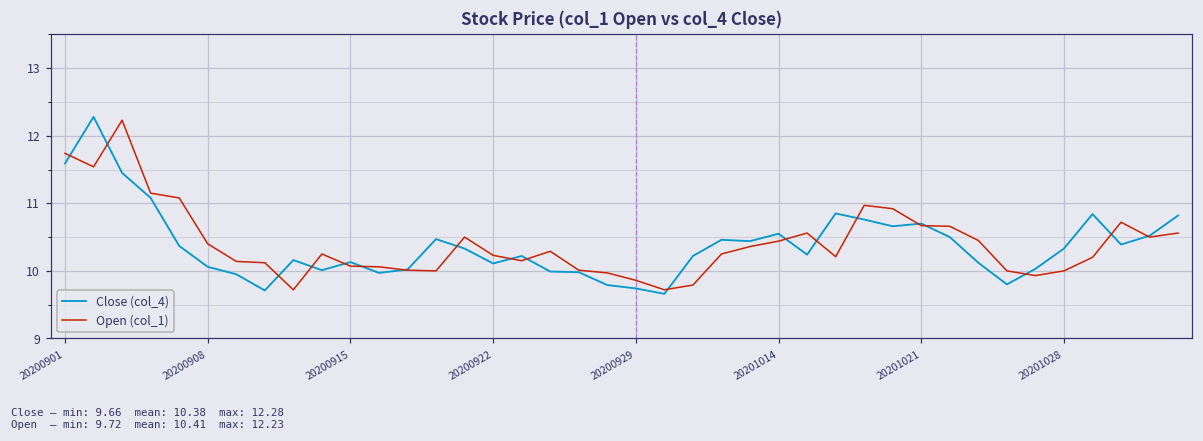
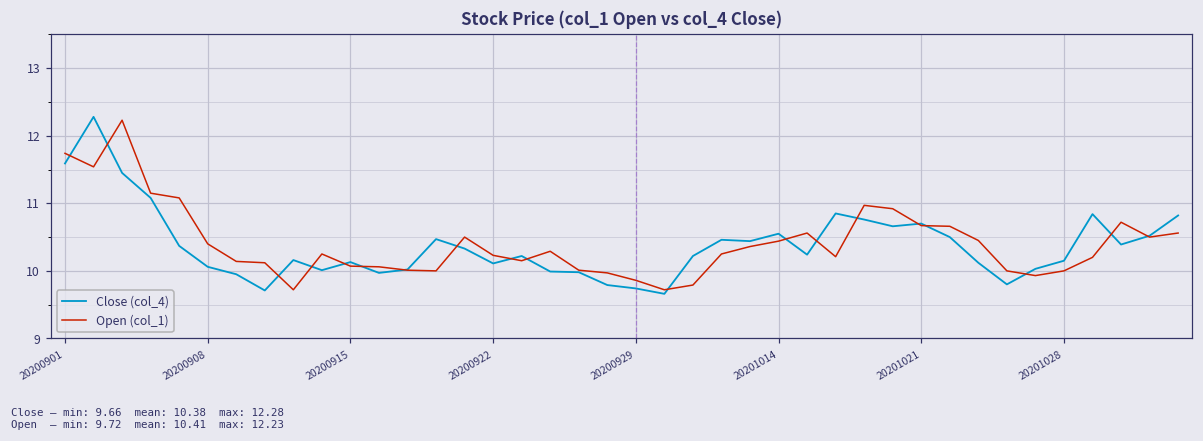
  {
    "Close (col_4)": {
      "20200901": 11.6,
      "20200908": 10.1,
      "20200915": 10.1,
      "20200922": 10.1,
      "20200929": 9.7,
      "20201014": 10.6,
-     "20201028": 10.3
+     "20201028": 10.2
    },
    "Open (col_1)": {
      "20200901": 11.7,
      "20200908": 10.4,
      "20200915": 10.1,
      "20200922": 10.2,
      "20200929": 9.9,
      "20201014": 10.4,
      "20201028": 10.0
    }
  }
